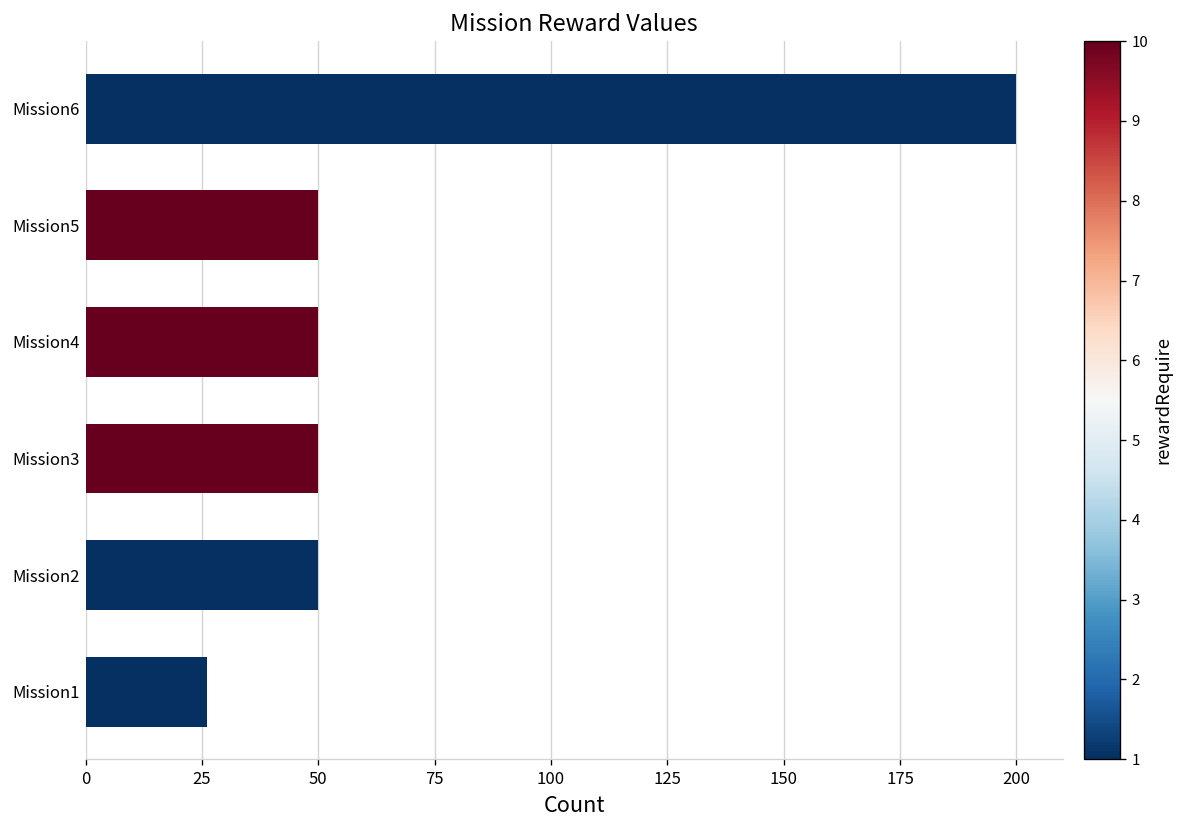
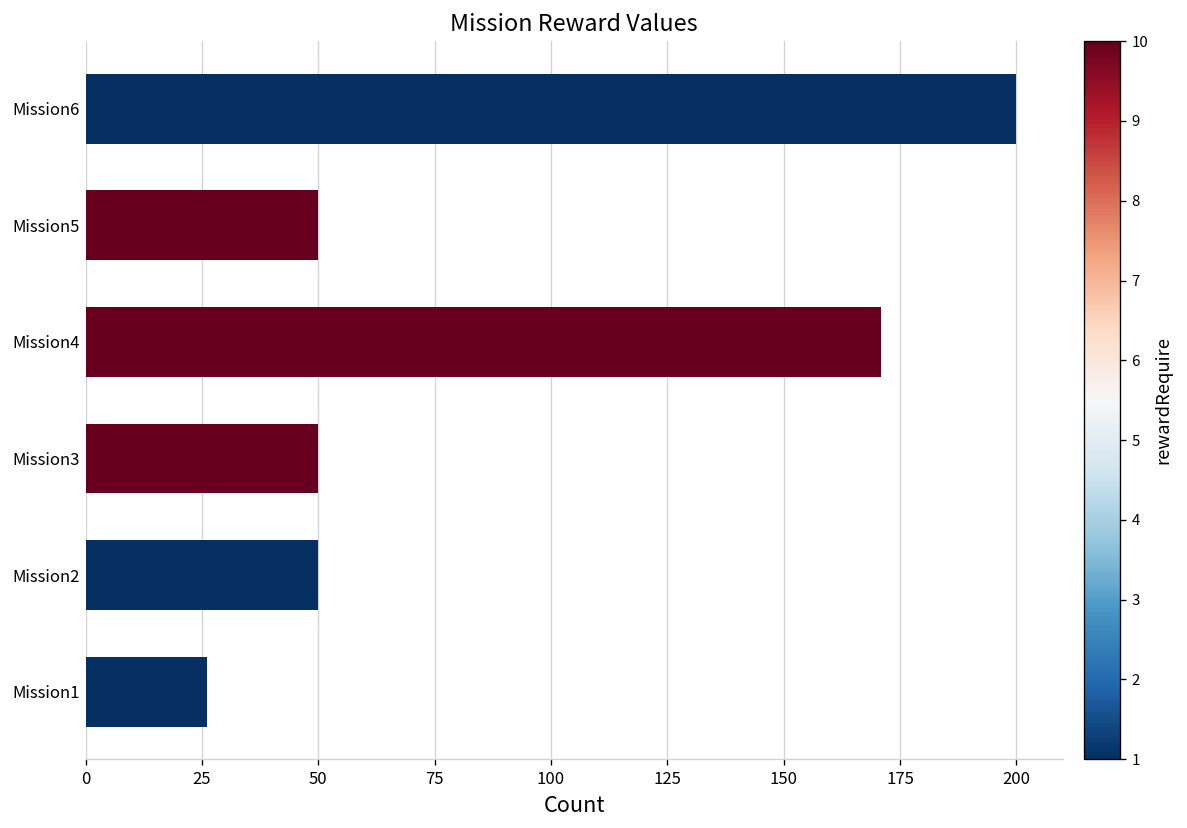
  {
    "Mission6": 200,
    "Mission5": 50,
-   "Mission4": 50,
+   "Mission4": 171,
    "Mission3": 50,
    "Mission2": 50,
    "Mission1": 26
  }
